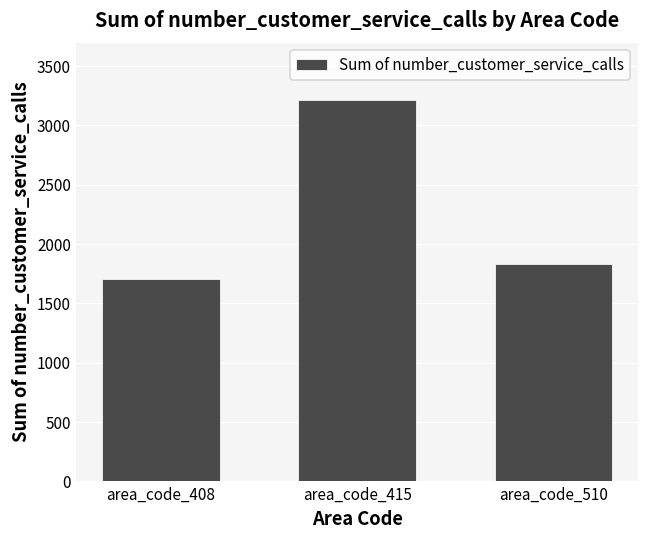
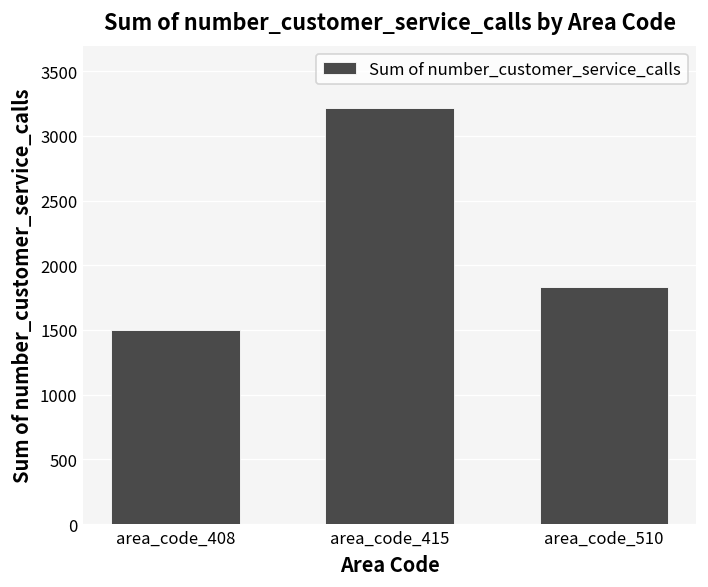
  {
-   "area_code_408": 1710,
+   "area_code_408": 1500,
    "area_code_415": 3220,
    "area_code_510": 1830
  }
